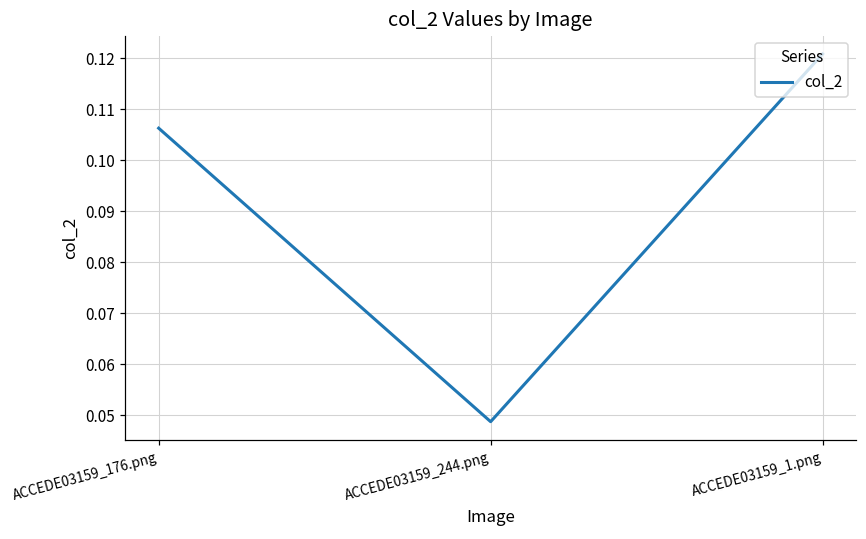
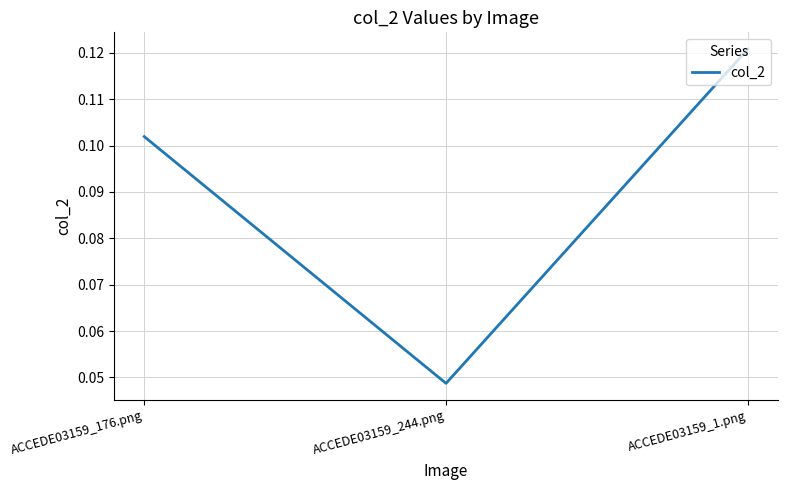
  {
-   "ACCEDE03159_176.png": 0.106,
+   "ACCEDE03159_176.png": 0.102,
    "ACCEDE03159_244.png": 0.049
  }
